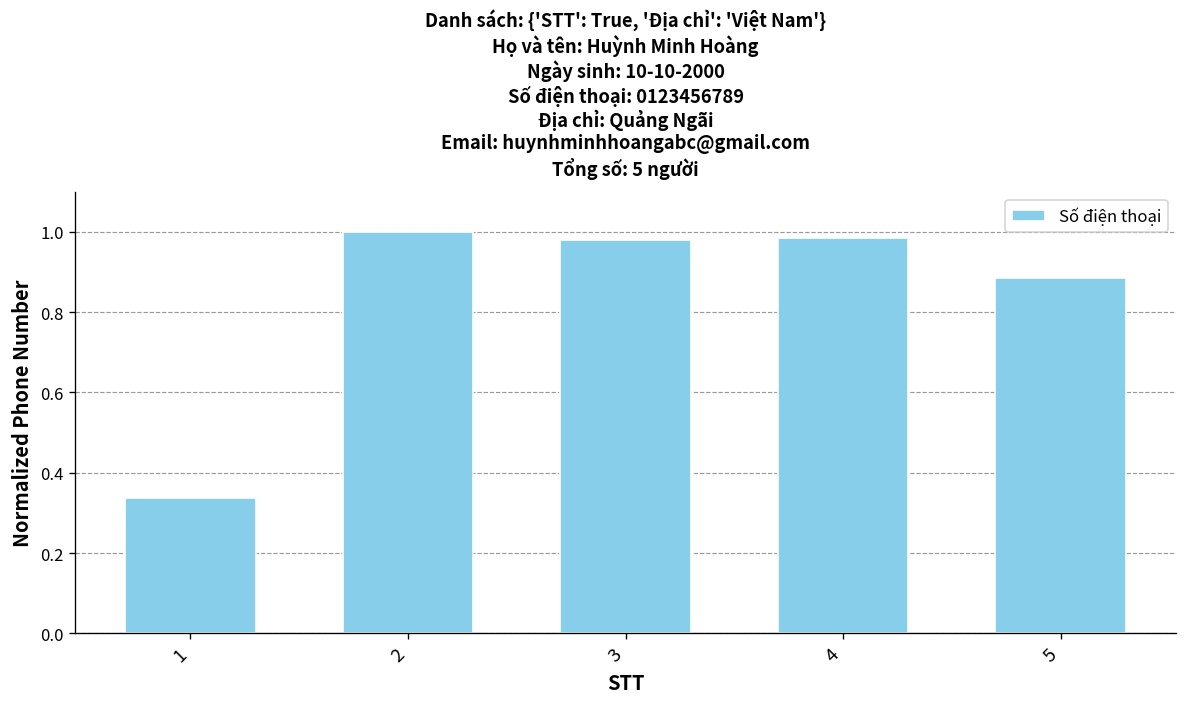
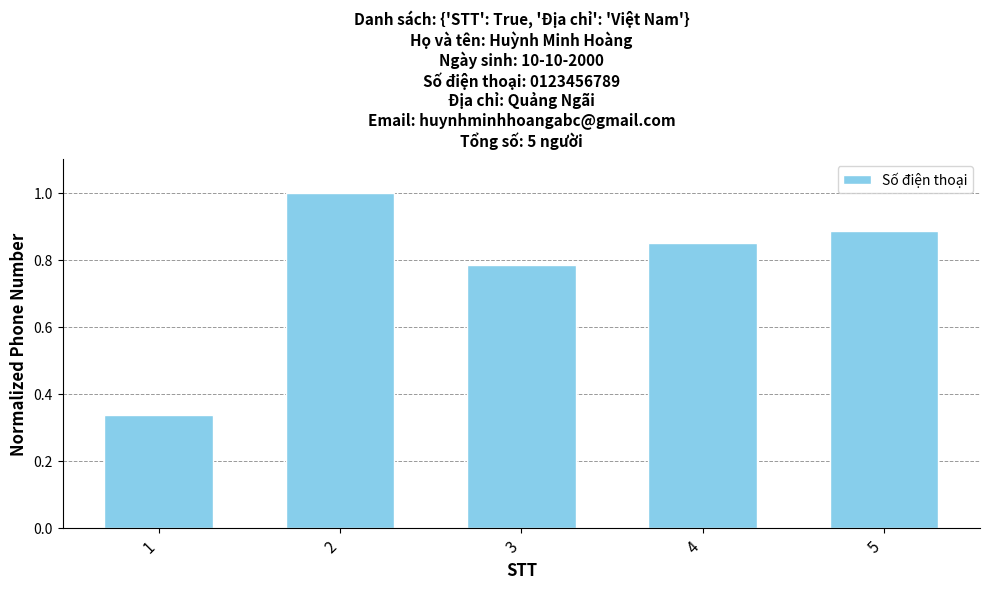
  {
    "1": 0.34,
    "2": 1.00,
-   "3": 0.98,
-   "4": 0.98,
+   "3": 0.78,
+   "4": 0.85,
    "5": 0.89
  }
